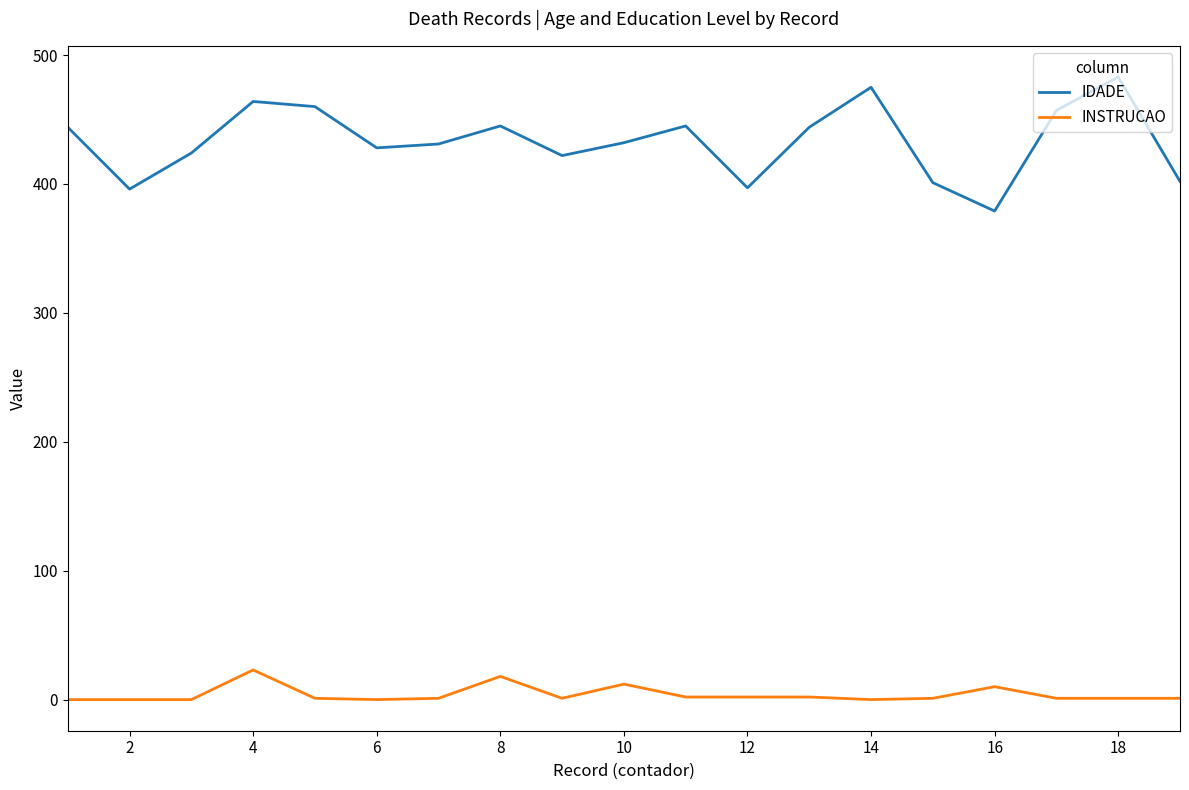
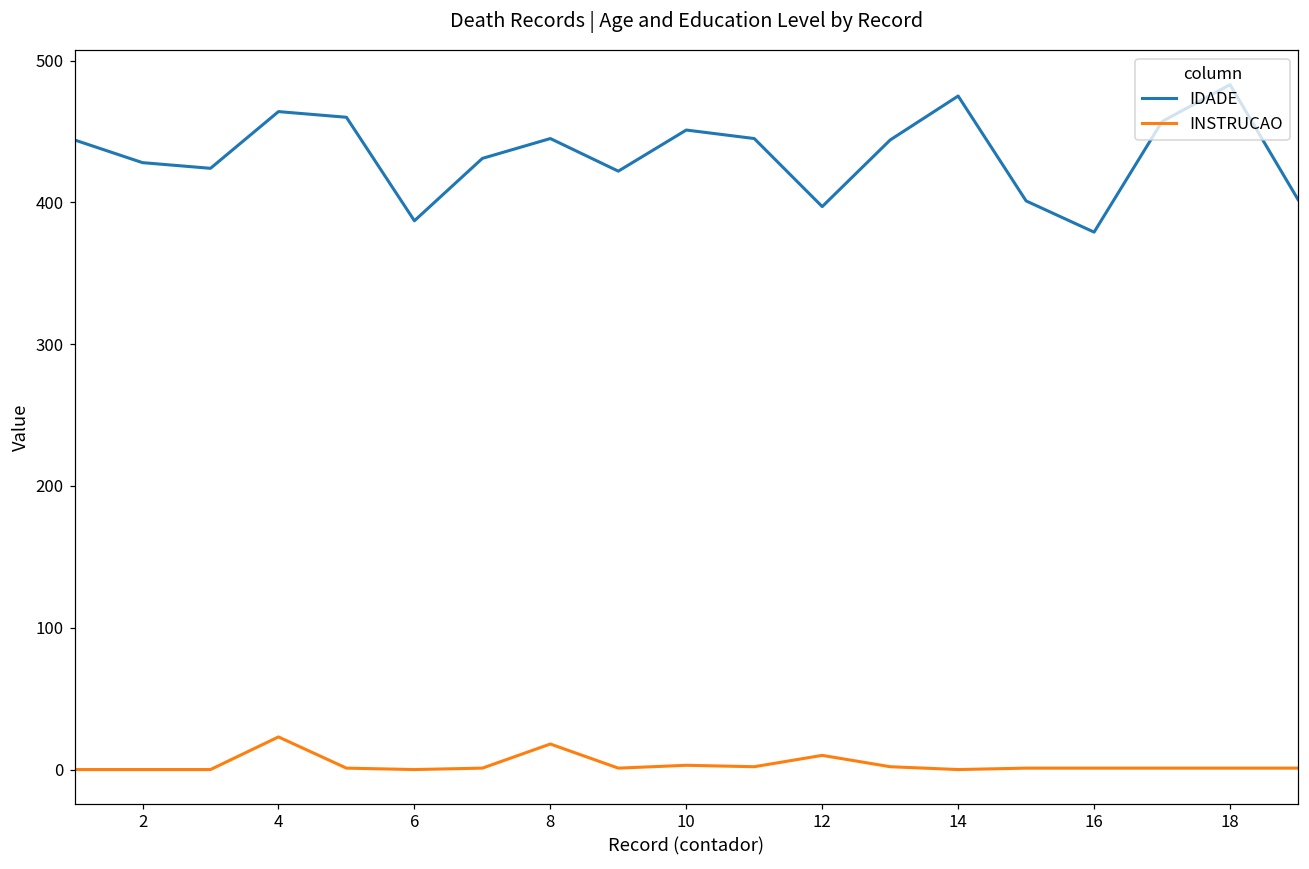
  {
    "IDADE": {
-     "2": 396,
+     "2": 428,
      "4": 464,
-     "6": 428,
+     "6": 387,
      "8": 445,
-     "10": 432,
+     "10": 451,
      "12": 397,
      "14": 475,
      "16": 379
    },
    "INSTRUCAO": {
      "2": 0,
      "4": 23,
      "6": 0,
      "8": 18,
-     "10": 12,
-     "12": 2,
+     "10": 3,
+     "12": 10,
      "14": 0,
-     "16": 10,
+     "16": 1,
      "18": 1
    }
  }
